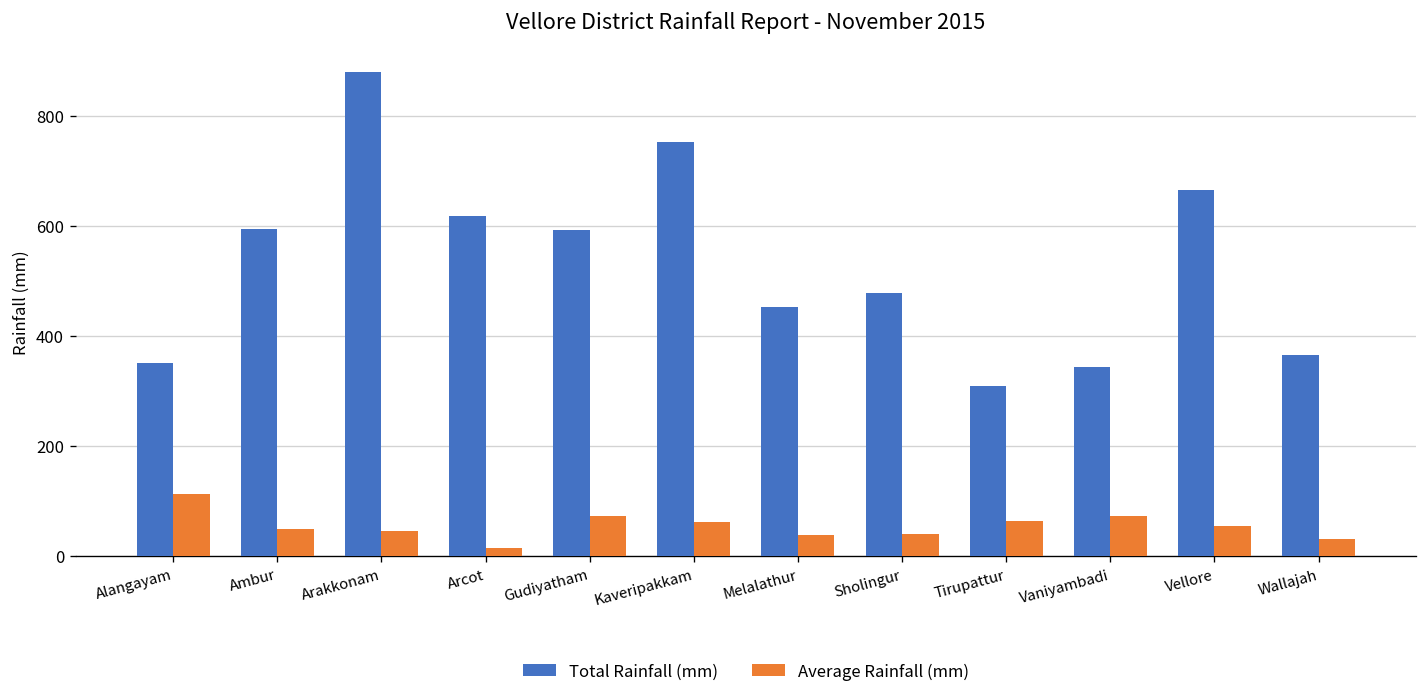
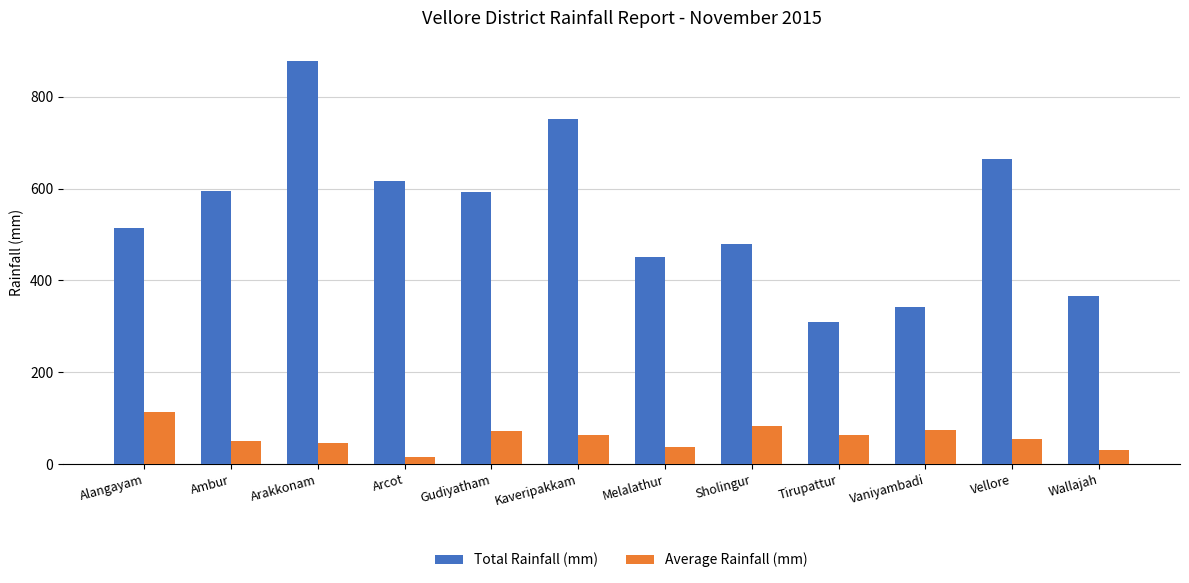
  {
    "Total Rainfall (mm)": {
-     "Alangayam": 350,
+     "Alangayam": 510,
      "Ambur": 590,
      "Arakkonam": 880,
      "Arcot": 620,
      "Gudiyatham": 590,
      "Kaveripakkam": 750,
      "Melalathur": 450,
      "Sholingur": 480,
      "Tirupattur": 310,
      "Vaniyambadi": 340,
      "Vellore": 660,
      "Wallajah": 370
    },
    "Average Rainfall (mm)": {
      "Alangayam": 110,
      "Ambur": 50,
      "Arakkonam": 50,
      "Arcot": 10,
      "Gudiyatham": 70,
      "Kaveripakkam": 60,
      "Melalathur": 40,
-     "Sholingur": 40,
+     "Sholingur": 80,
      "Tirupattur": 60,
      "Vaniyambadi": 70,
      "Vellore": 60,
      "Wallajah": 30
    }
  }
